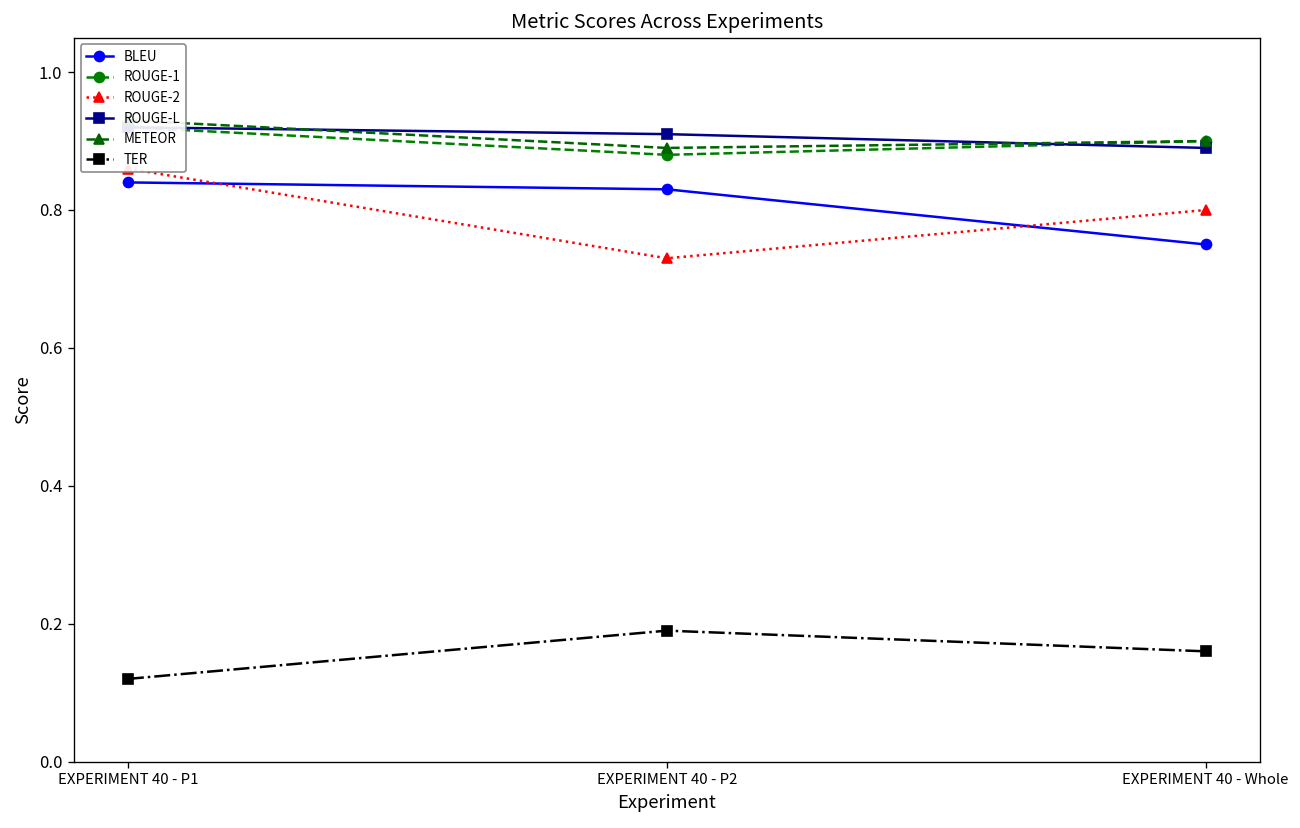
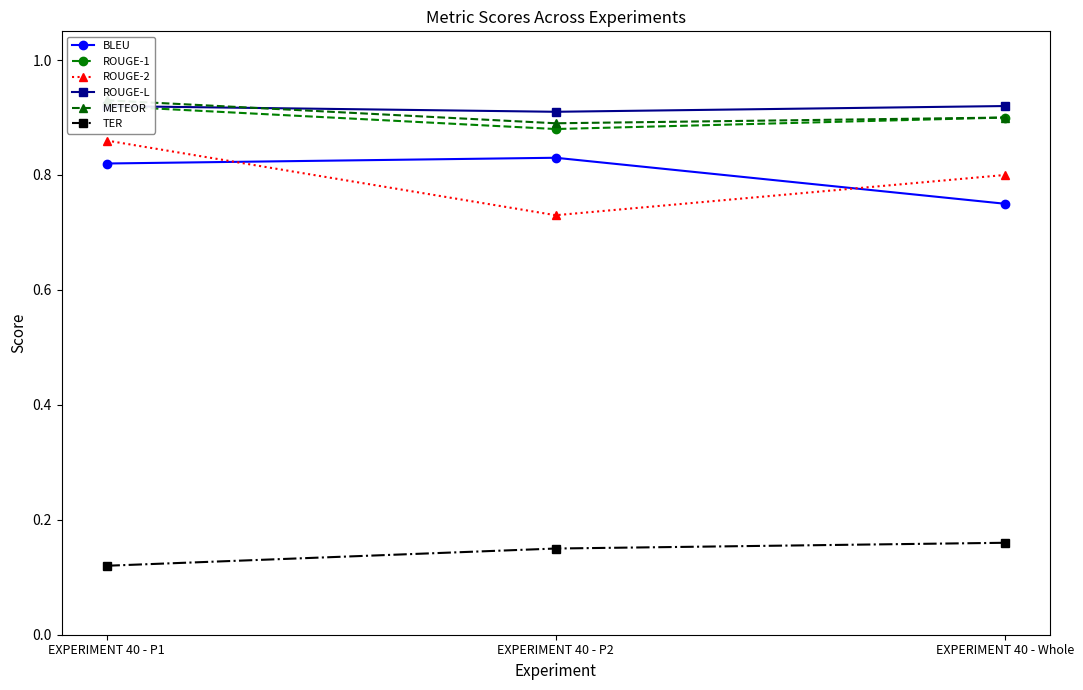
  {
    "BLEU": {
-     "EXPERIMENT 40 - P1": 0.84,
+     "EXPERIMENT 40 - P1": 0.82,
      "EXPERIMENT 40 - P2": 0.83,
      "EXPERIMENT 40 - Whole": 0.75
    },
    "ROUGE-2": {
      "EXPERIMENT 40 - P1": 0.86,
      "EXPERIMENT 40 - P2": 0.73,
      "EXPERIMENT 40 - Whole": 0.80
    },
    "ROUGE-L": {
      "EXPERIMENT 40 - P2": 0.91,
-     "EXPERIMENT 40 - Whole": 0.89
+     "EXPERIMENT 40 - Whole": 0.92
    },
    "TER": {
      "EXPERIMENT 40 - P1": 0.12,
-     "EXPERIMENT 40 - P2": 0.19,
+     "EXPERIMENT 40 - P2": 0.15,
      "EXPERIMENT 40 - Whole": 0.16
    }
  }
